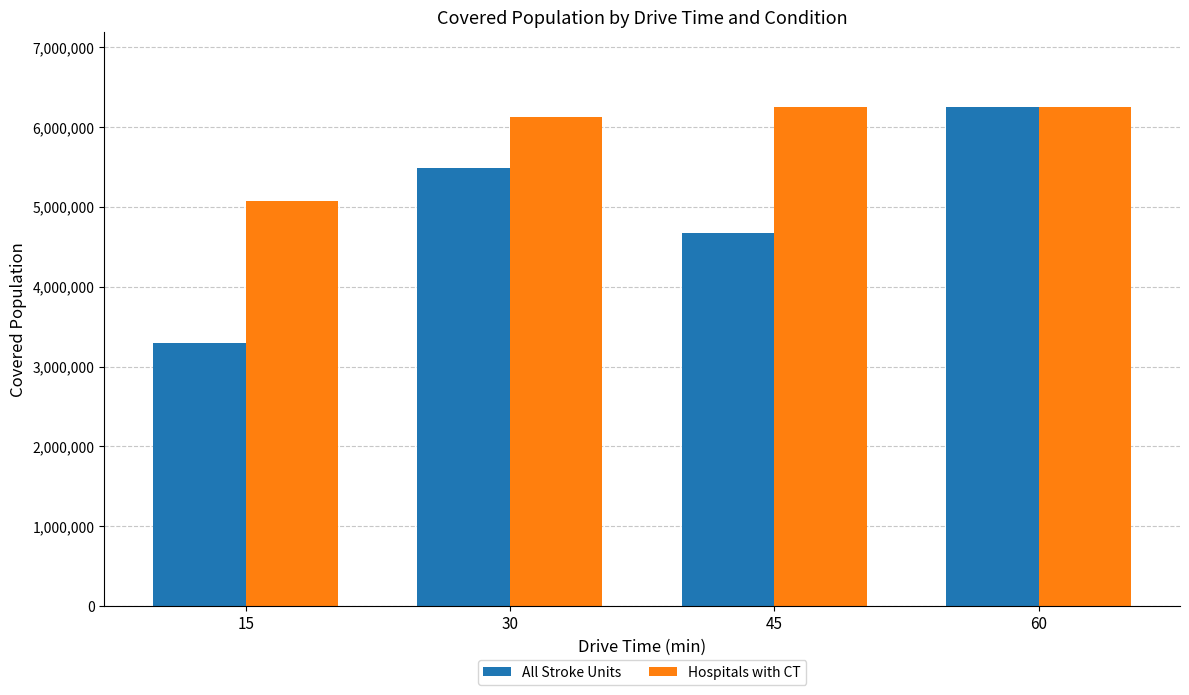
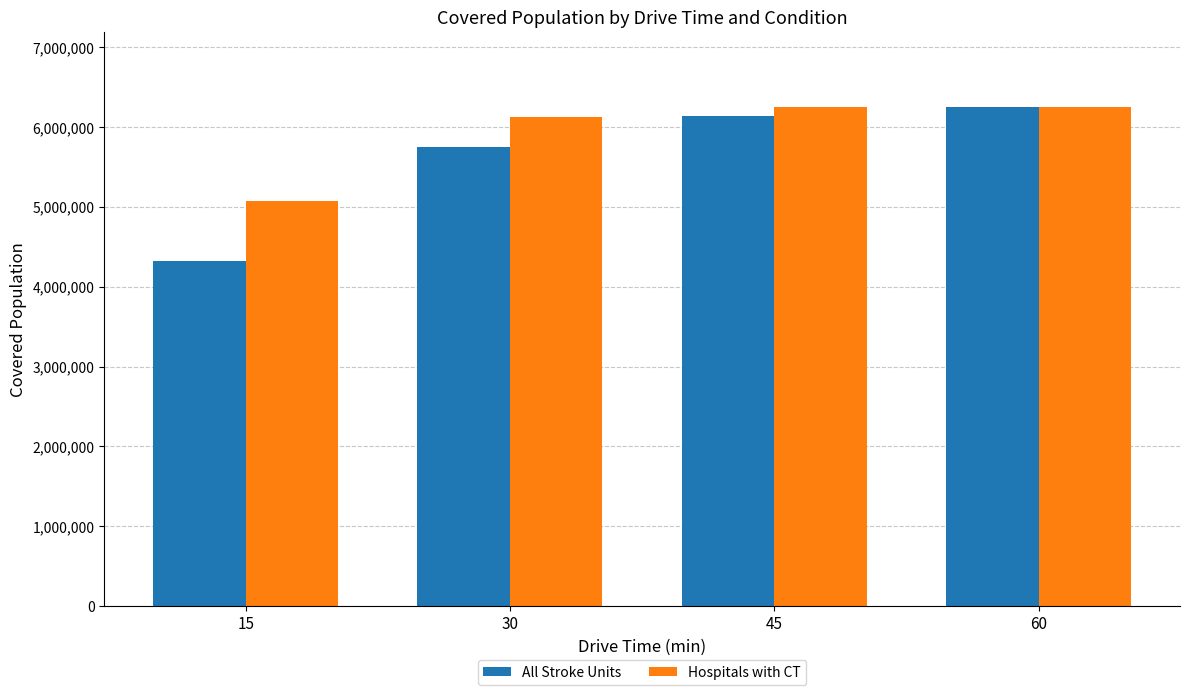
  {
    "All Stroke Units": {
-     "15": "3,300,000",
-     "30": "5,500,000",
-     "45": "4,700,000",
+     "15": "4,300,000",
+     "30": "5,800,000",
+     "45": "6,100,000",
      "60": "6,200,000"
    },
    "Hospitals with CT": {
      "15": "5,100,000",
      "30": "6,100,000",
      "45": "6,300,000",
      "60": "6,300,000"
    }
  }
